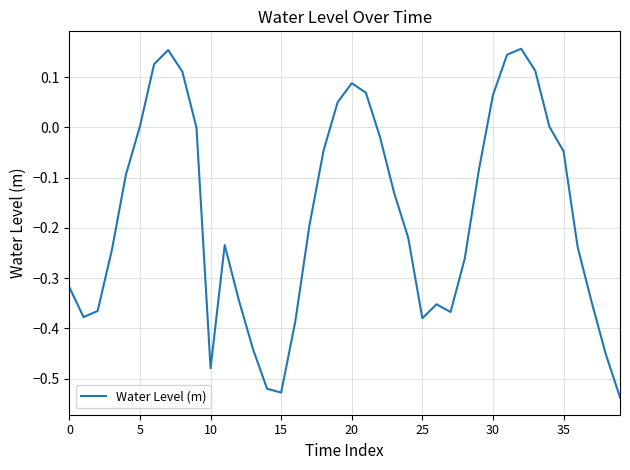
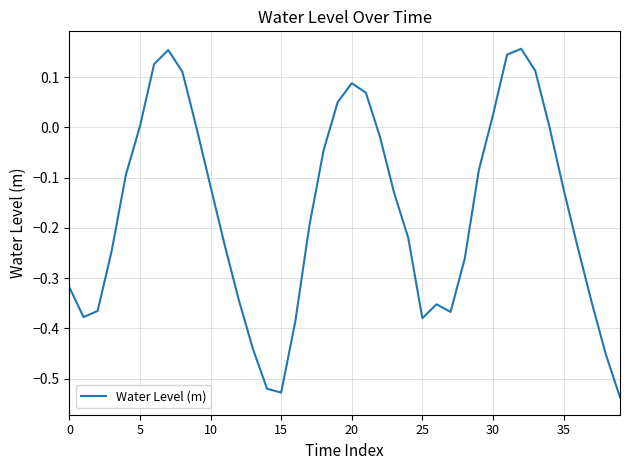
  {
    "0": -0.32,
    "5": 0.00,
-   "10": -0.48,
+   "10": -0.12,
    "15": -0.53,
    "20": 0.09,
    "25": -0.38,
-   "30": 0.06,
-   "35": -0.05
+   "30": 0.02,
+   "35": -0.12
  }
